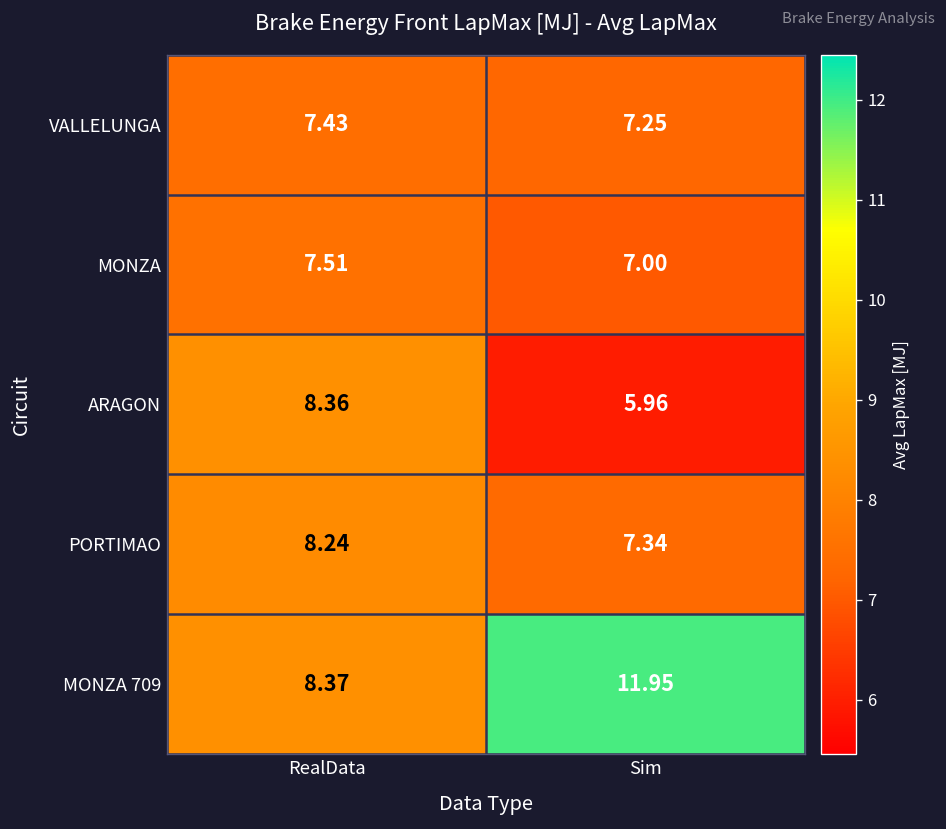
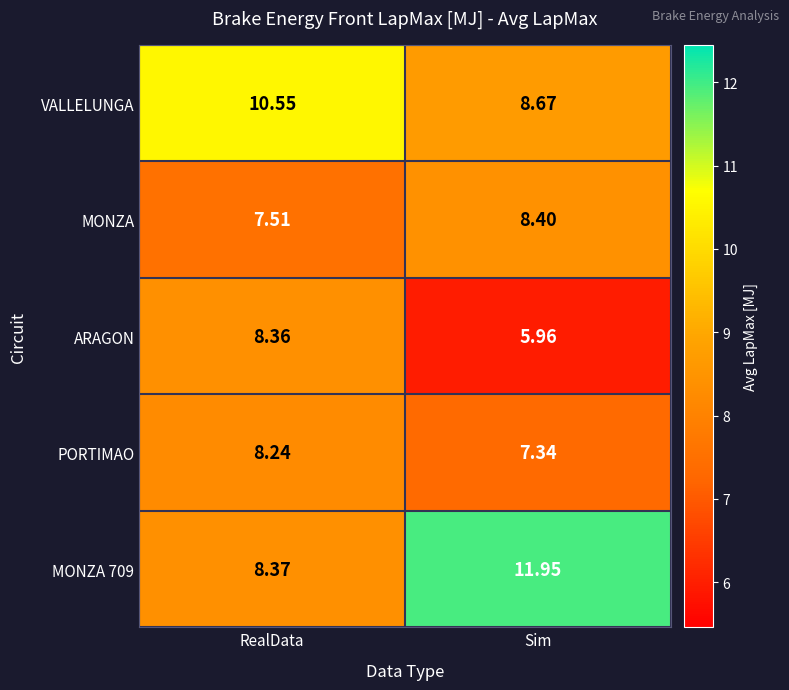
  {
    "VALLELUNGA": {
-     "RealData": 7.43,
-     "Sim": 7.25
+     "RealData": 10.55,
+     "Sim": 8.67
    },
    "MONZA": {
      "RealData": 7.51,
-     "Sim": 7.00
+     "Sim": 8.40
    },
    "ARAGON": {
      "RealData": 8.36,
      "Sim": 5.96
    },
    "PORTIMAO": {
      "RealData": 8.24,
      "Sim": 7.34
    },
    "MONZA 709": {
      "RealData": 8.37,
      "Sim": 11.95
    }
  }
